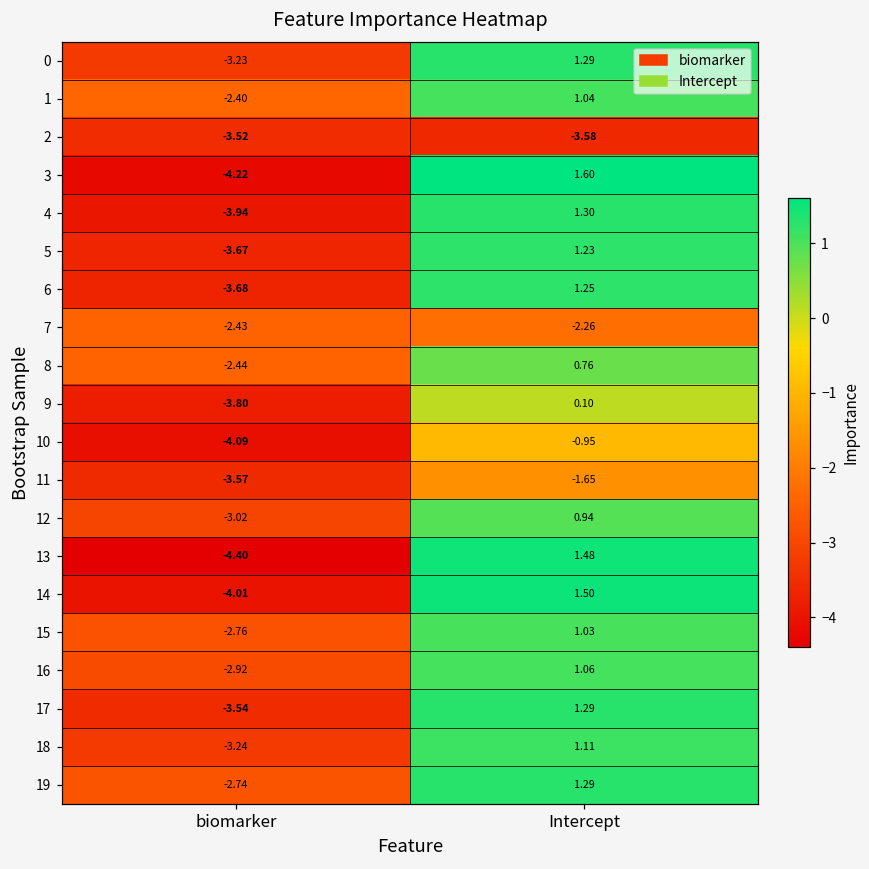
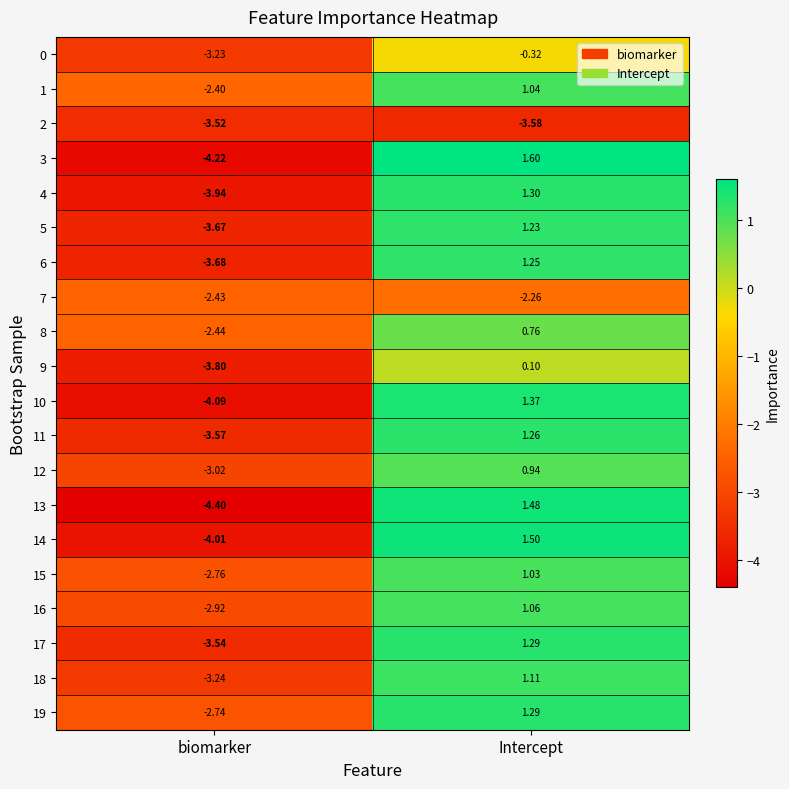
  {
    "0": {
      "biomarker": -3.23,
-     "Intercept": 1.29
+     "Intercept": -0.32
    },
    "1": {
      "biomarker": -2.40,
      "Intercept": 1.04
    },
    "2": {
      "biomarker": -3.52,
      "Intercept": -3.58
    },
    "3": {
      "biomarker": -4.22,
      "Intercept": 1.60
    },
    "4": {
      "biomarker": -3.94,
      "Intercept": 1.30
    },
    "5": {
      "biomarker": -3.67,
      "Intercept": 1.23
    },
    "6": {
      "biomarker": -3.68,
      "Intercept": 1.25
    },
    "7": {
      "biomarker": -2.43,
      "Intercept": -2.26
    },
    "8": {
      "biomarker": -2.44,
      "Intercept": 0.76
    },
    "9": {
      "biomarker": -3.80,
      "Intercept": 0.10
    },
    "10": {
      "biomarker": -4.09,
-     "Intercept": -0.95
+     "Intercept": 1.37
    },
    "11": {
      "biomarker": -3.57,
-     "Intercept": -1.65
+     "Intercept": 1.26
    },
    "12": {
      "biomarker": -3.02,
      "Intercept": 0.94
    },
    "13": {
      "biomarker": -4.40,
      "Intercept": 1.48
    },
    "14": {
      "biomarker": -4.01,
      "Intercept": 1.50
    },
    "15": {
      "biomarker": -2.76,
      "Intercept": 1.03
    },
    "16": {
      "biomarker": -2.92,
      "Intercept": 1.06
    },
    "17": {
      "biomarker": -3.54,
      "Intercept": 1.29
    },
    "18": {
      "biomarker": -3.24,
      "Intercept": 1.11
    },
    "19": {
      "biomarker": -2.74,
      "Intercept": 1.29
    }
  }
